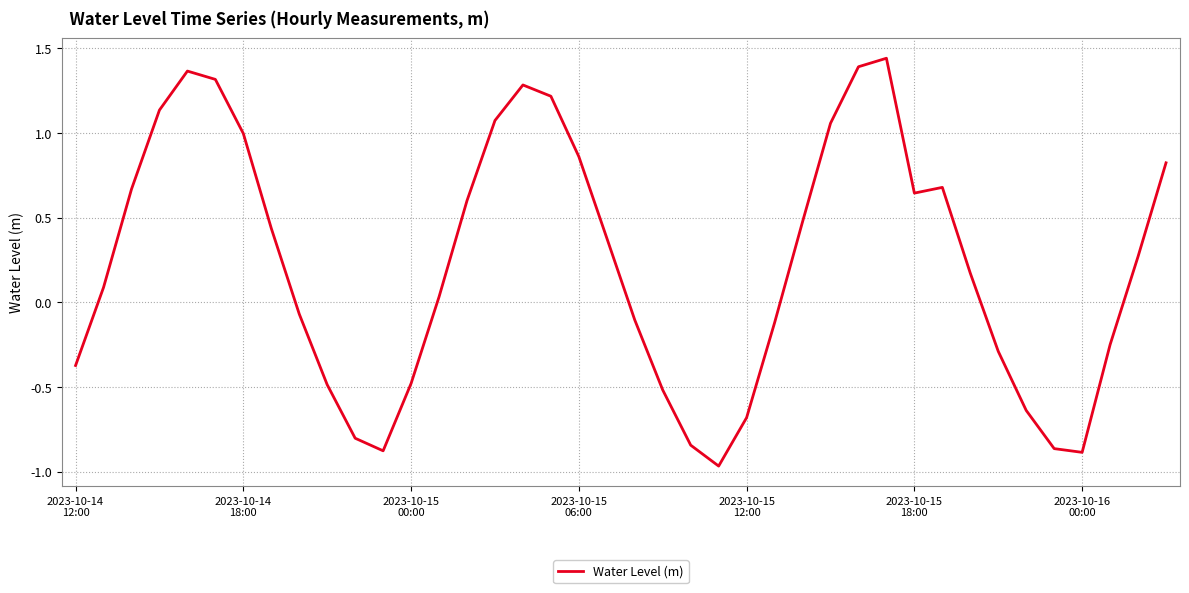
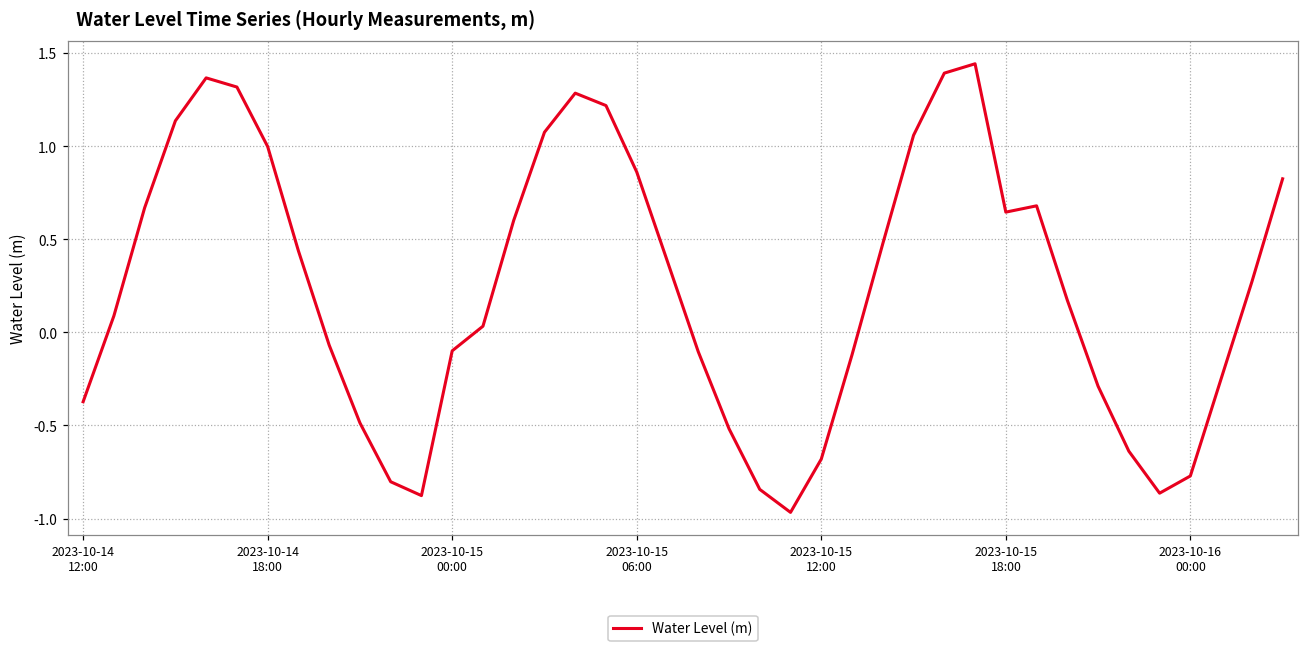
  {
    "2023-10-14 12:00": -0.37,
    "2023-10-14 18:00": 1.00,
-   "2023-10-15 00:00": -0.48,
+   "2023-10-15 00:00": -0.10,
    "2023-10-15 06:00": 0.86,
    "2023-10-15 12:00": -0.68,
    "2023-10-15 18:00": 0.65,
-   "2023-10-16 00:00": -0.89
+   "2023-10-16 00:00": -0.77
  }
